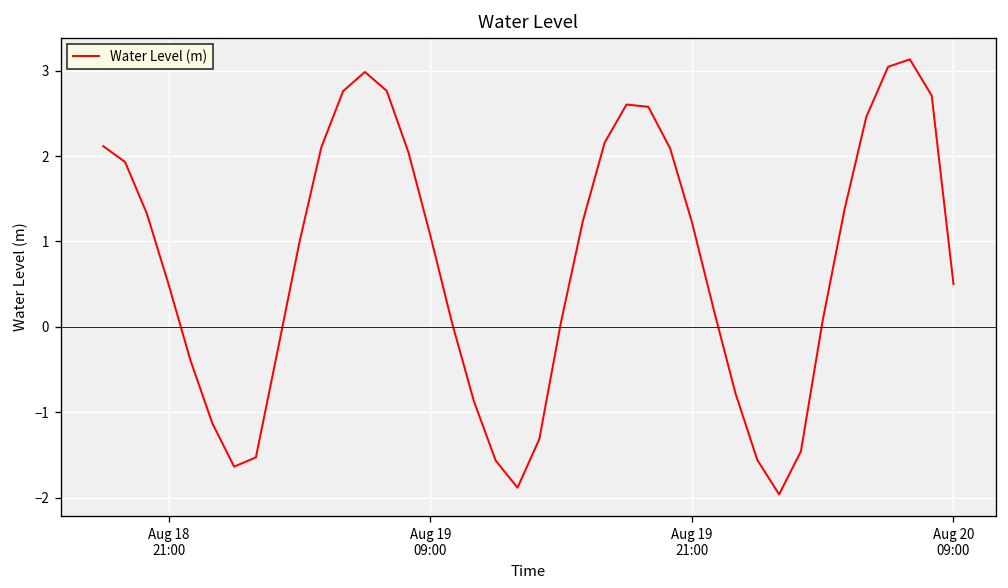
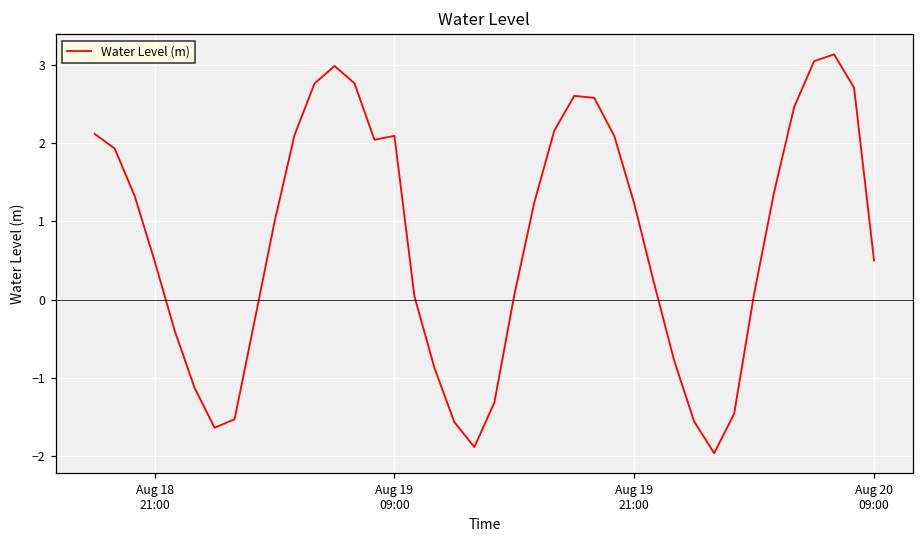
  {
    "Aug 18 21:00": 0.5,
-   "Aug 19 09:00": 1.1,
+   "Aug 19 09:00": 2.1,
    "Aug 19 21:00": 1.2,
    "Aug 20 09:00": 0.5
  }
